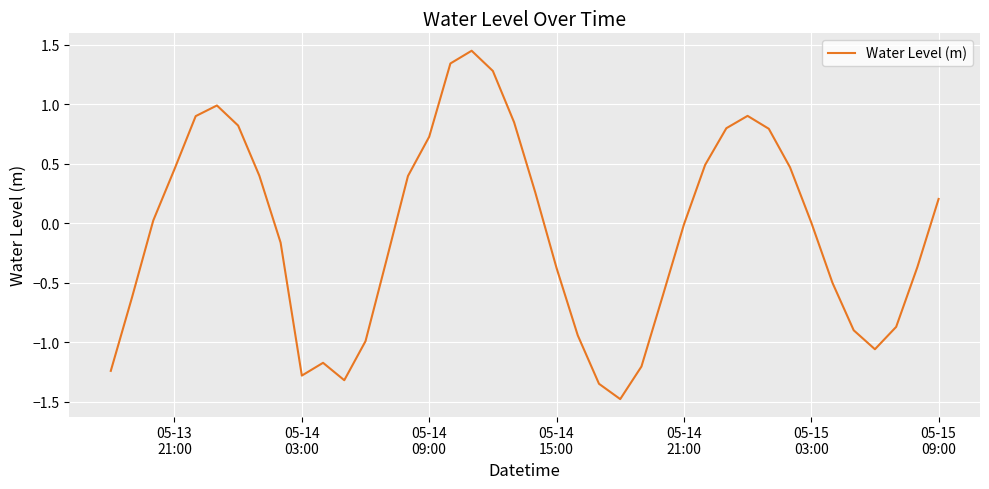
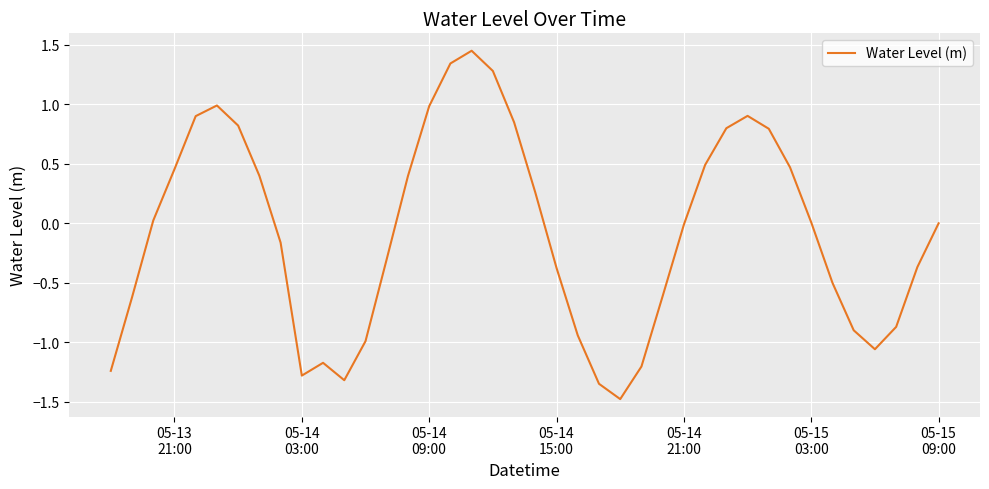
  {
    "05-13 21:00": 0.46,
    "05-14 03:00": -1.28,
-   "05-14 09:00": 0.73,
+   "05-14 09:00": 0.99,
    "05-14 15:00": -0.37,
    "05-14 21:00": -0.01,
    "05-15 03:00": 0.01,
-   "05-15 09:00": 0.21
+   "05-15 09:00": 0.00
  }
